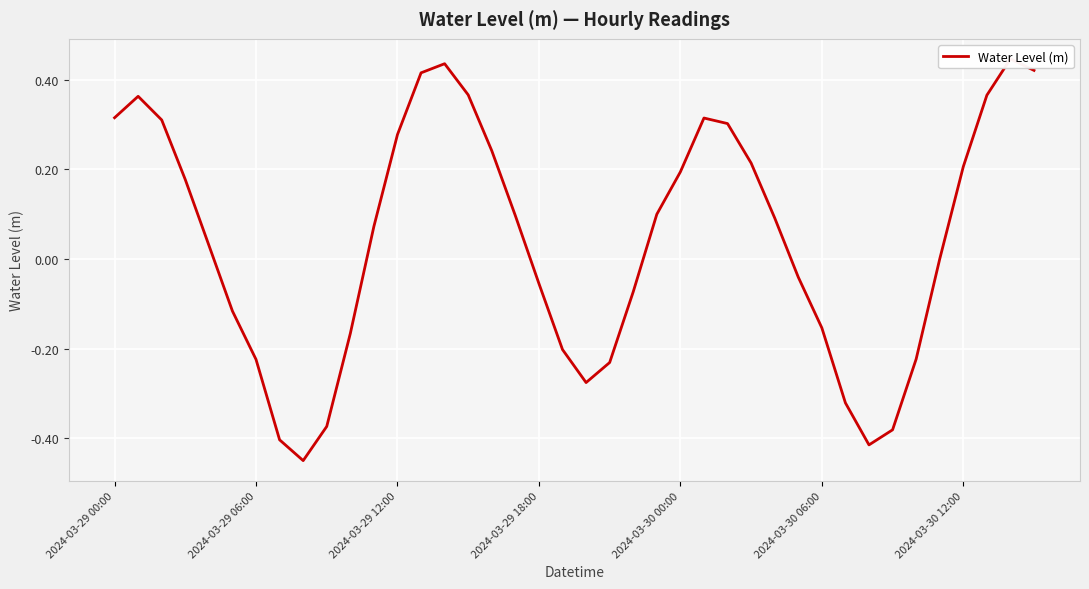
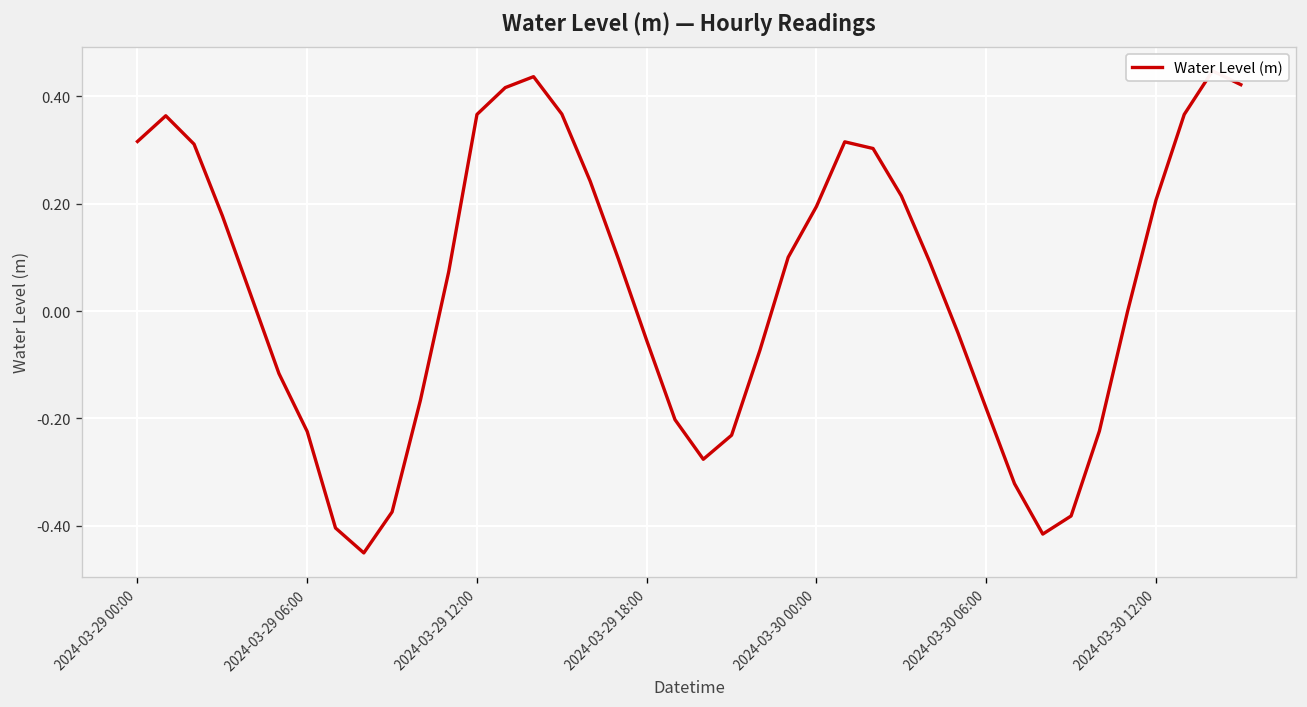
  {
    "2024-03-29 00:00": 0.32,
    "2024-03-29 06:00": -0.22,
-   "2024-03-29 12:00": 0.28,
+   "2024-03-29 12:00": 0.37,
    "2024-03-29 18:00": -0.05,
    "2024-03-30 00:00": 0.19,
-   "2024-03-30 06:00": -0.15,
+   "2024-03-30 06:00": -0.18,
    "2024-03-30 12:00": 0.21
  }
